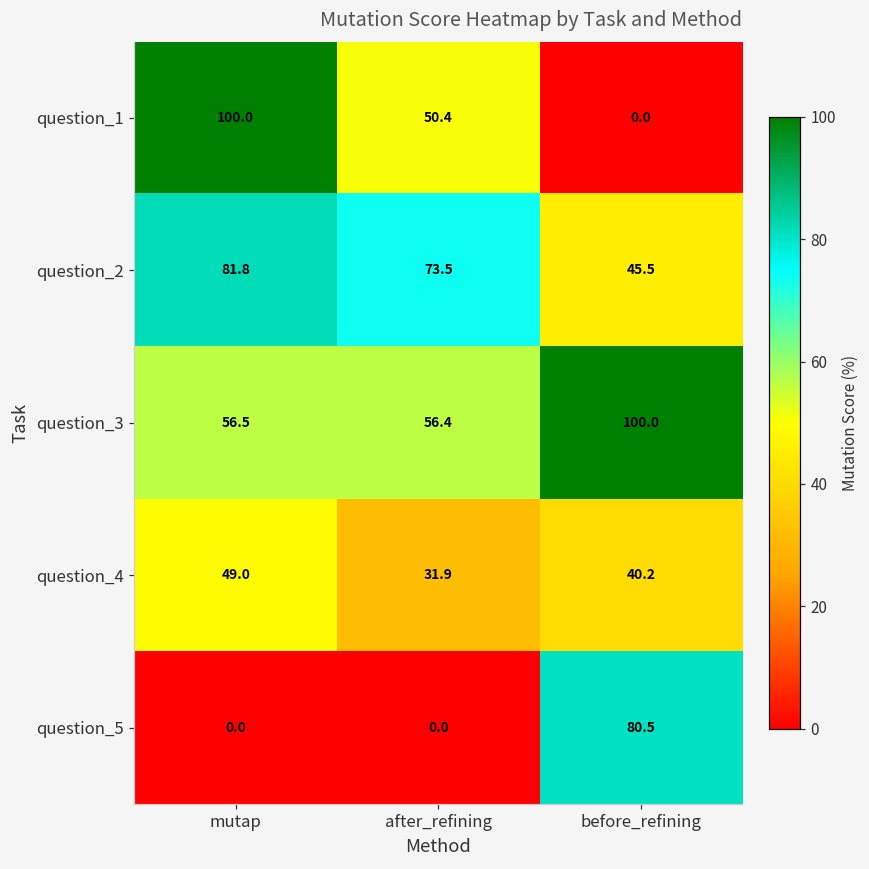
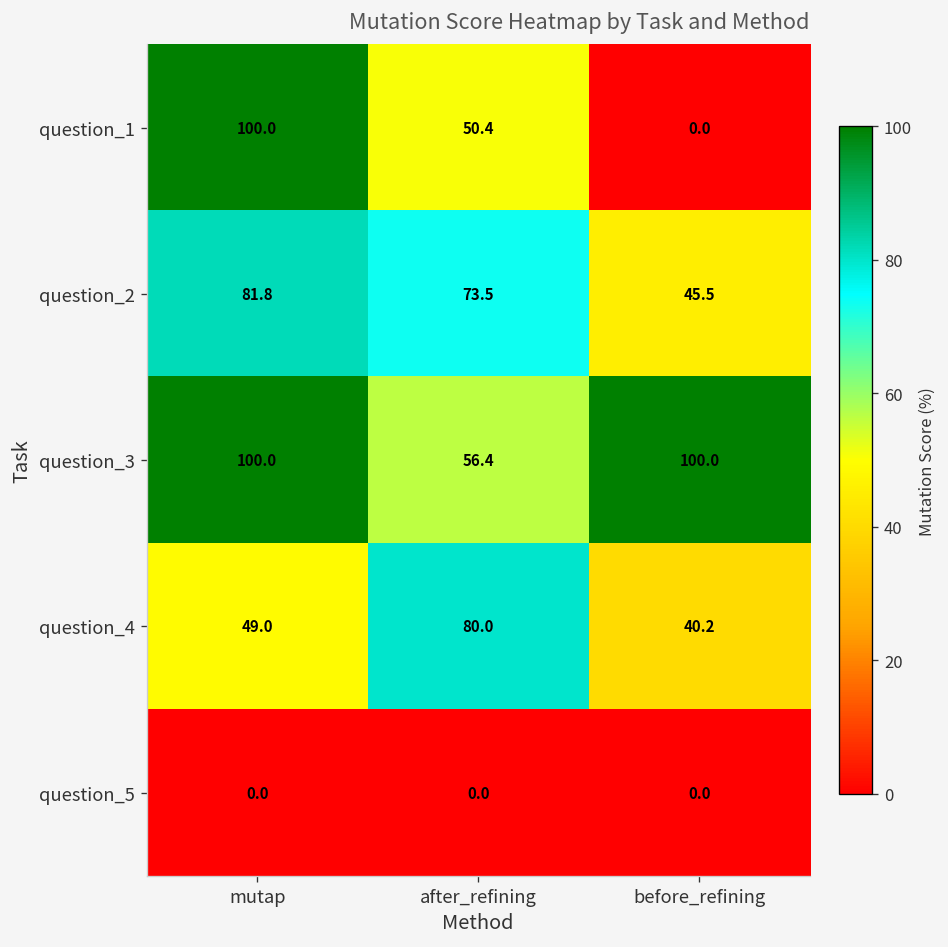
  {
    "question_1": {
      "mutap": 100.0,
      "after_refining": 50.4,
      "before_refining": 0.0
    },
    "question_2": {
      "mutap": 81.8,
      "after_refining": 73.5,
      "before_refining": 45.5
    },
    "question_3": {
-     "mutap": 56.5,
+     "mutap": 100.0,
      "after_refining": 56.4,
      "before_refining": 100.0
    },
    "question_4": {
      "mutap": 49.0,
-     "after_refining": 31.9,
+     "after_refining": 80.0,
      "before_refining": 40.2
    },
    "question_5": {
      "mutap": 0.0,
      "after_refining": 0.0,
-     "before_refining": 80.5
+     "before_refining": 0.0
    }
  }
